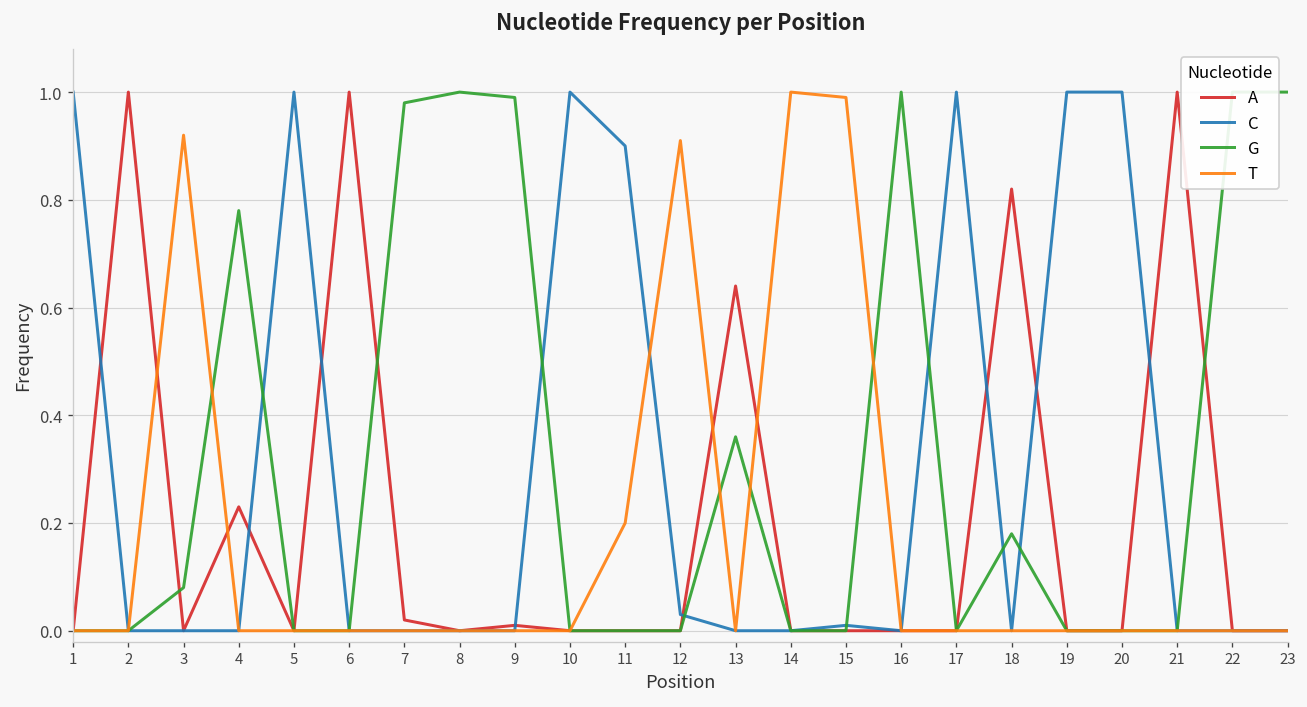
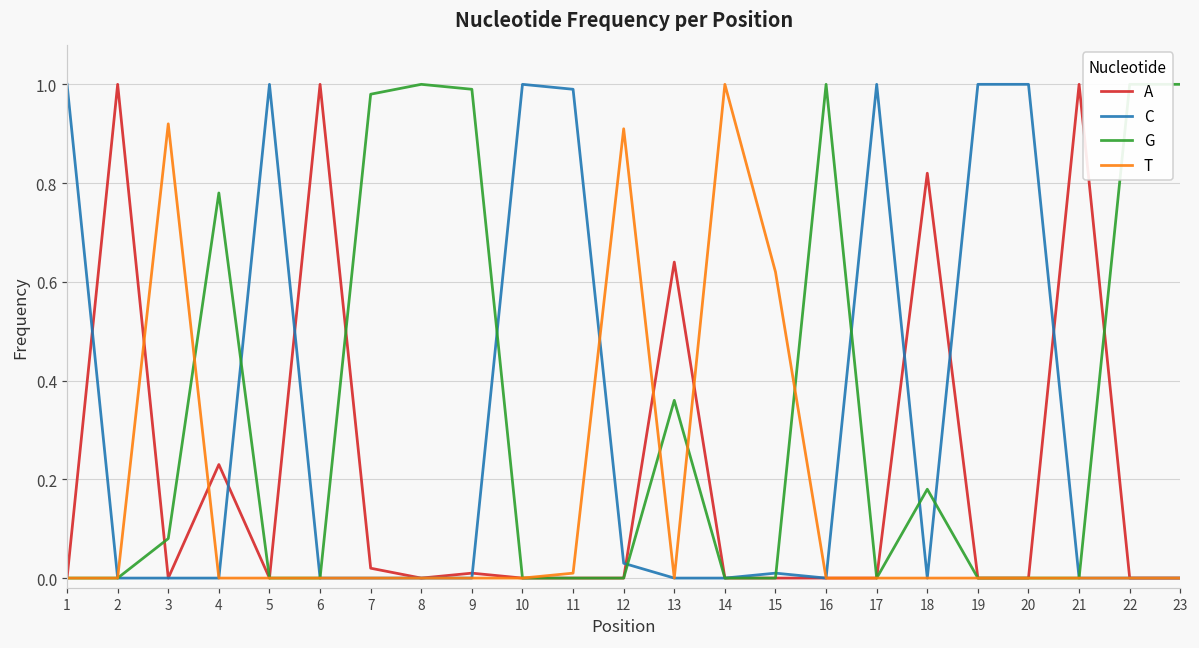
  {
    "A": {
      "2": 1.00,
      "4": 0.23,
      "6": 1.00,
      "7": 0.02,
      "9": 0.01,
      "13": 0.64,
      "18": 0.82,
      "21": 1.00
    },
    "C": {
      "1": 1.00,
      "5": 1.00,
      "10": 1.00,
-     "11": 0.90,
+     "11": 0.99,
      "12": 0.03,
      "15": 0.01,
      "17": 1.00,
      "19": 1.00,
      "20": 1.00
    },
    "G": {
      "3": 0.08,
      "4": 0.78,
      "7": 0.98,
      "8": 1.00,
      "9": 0.99,
      "13": 0.36,
      "16": 1.00,
      "18": 0.18,
      "23": 1.00
    },
    "T": {
      "3": 0.92,
-     "11": 0.20,
+     "11": 0.01,
      "12": 0.91,
      "14": 1.00,
-     "15": 0.99
+     "15": 0.62
    }
  }
